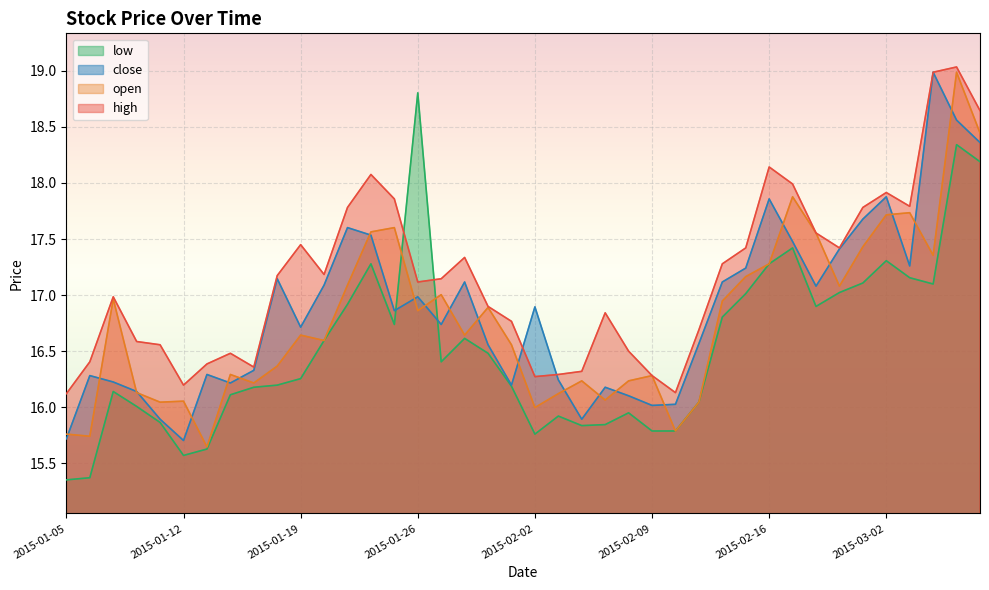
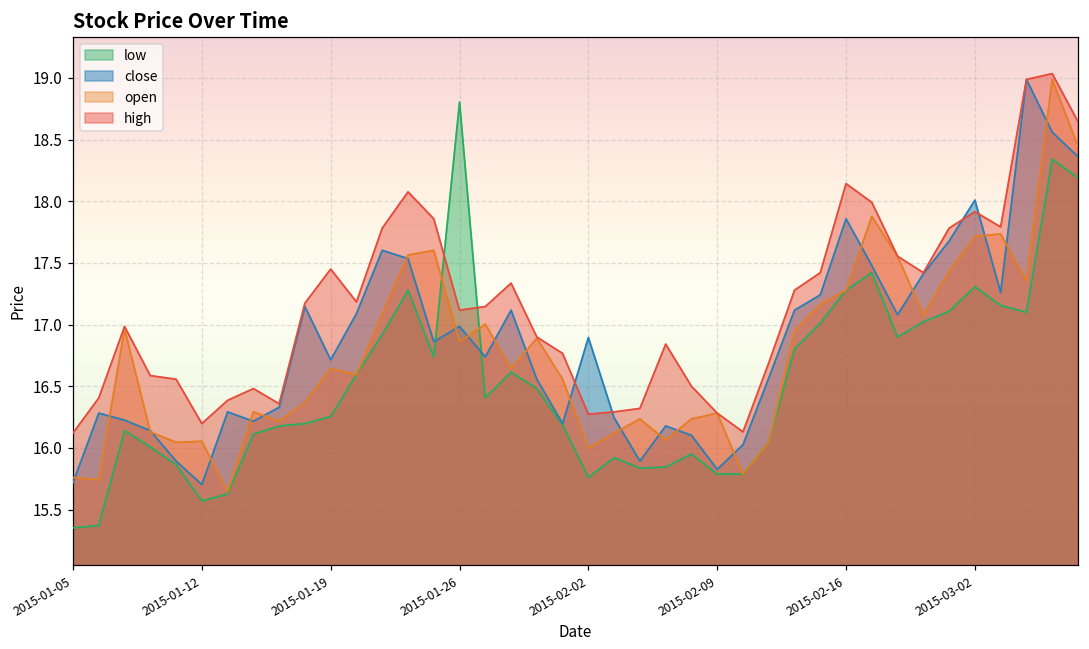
  {
    "low": {
      "2015-01-05": 15.35,
      "2015-01-12": 15.57,
      "2015-01-19": 16.26,
      "2015-01-26": 18.80,
      "2015-02-02": 15.76,
      "2015-02-09": 15.79,
      "2015-03-02": 17.31
    },
    "close": {
      "2015-01-05": 15.72,
      "2015-01-12": 15.70,
      "2015-01-19": 16.71,
      "2015-01-26": 16.99,
      "2015-02-02": 16.90,
-     "2015-02-09": 16.02,
+     "2015-02-09": 15.83,
      "2015-02-16": 17.86,
-     "2015-03-02": 17.88
+     "2015-03-02": 18.01
    }
  }
